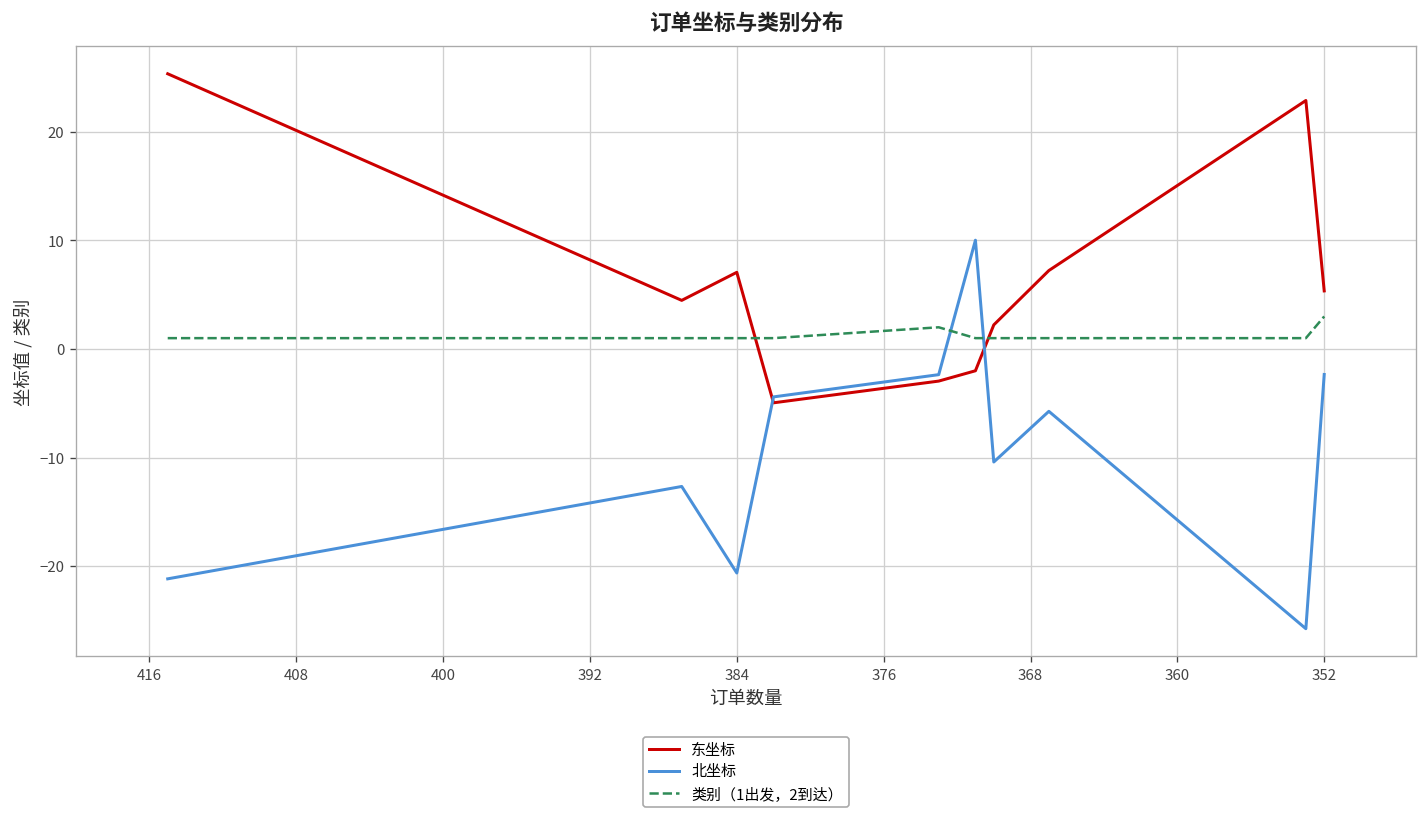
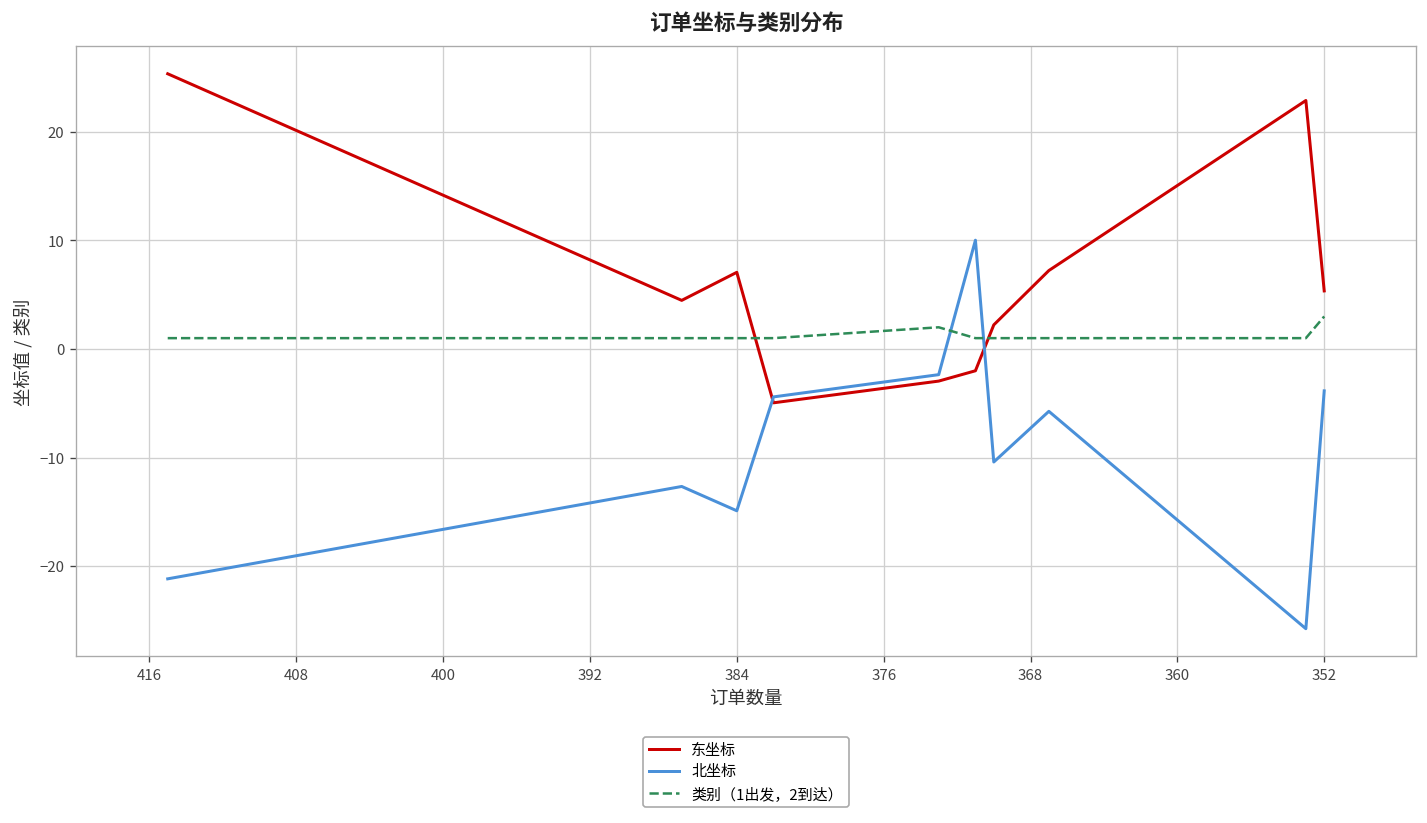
  {
    "东坐标": {
      "384": 7,
      "352": 5
    },
    "北坐标": {
-     "384": -21,
-     "352": -2
+     "384": -15,
+     "352": -4
    },
    "类别（1出发，2到达）": {
      "384": 1,
      "352": 3
    }
  }
